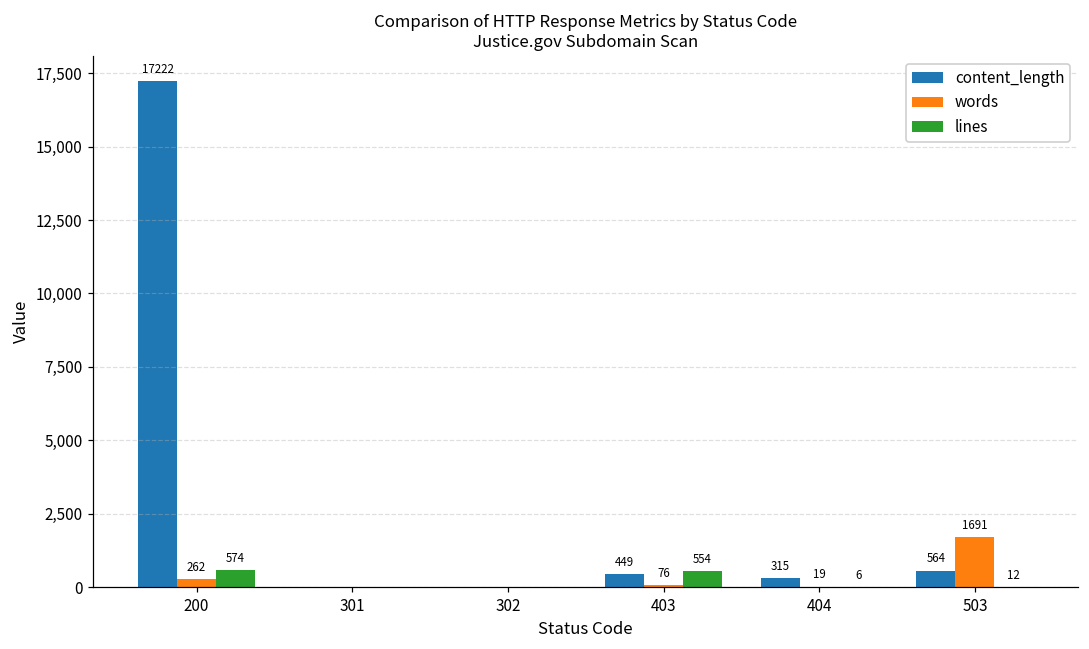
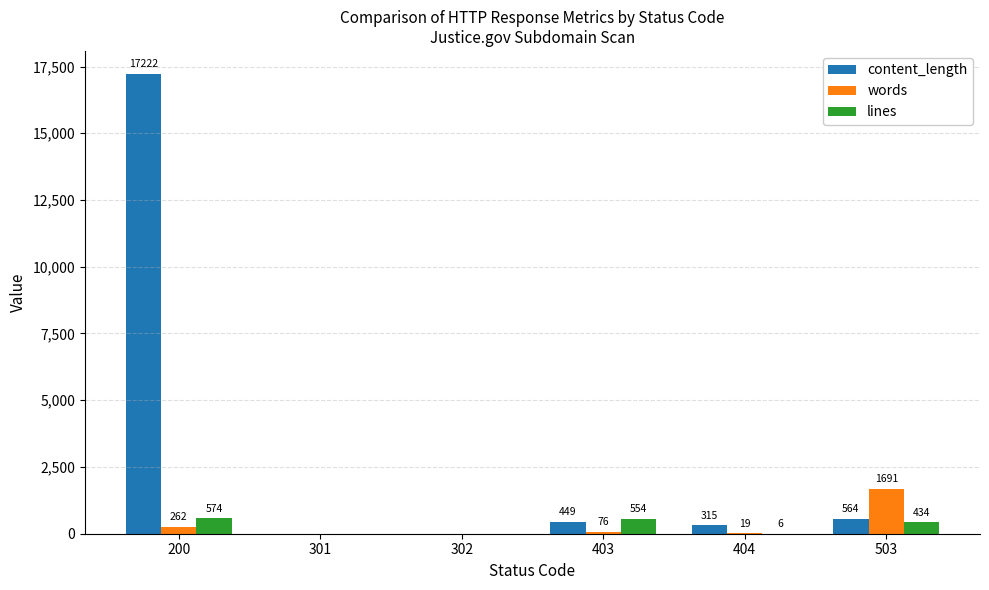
  {
    "content_length": {
      "200": 17222,
      "403": 449,
      "404": 315,
      "503": 564
    },
    "words": {
      "200": 262,
      "403": 76,
      "404": 19,
      "503": 1691
    },
    "lines": {
      "200": 574,
      "403": 554,
      "404": 6,
-     "503": 12
+     "503": 434
    }
  }
